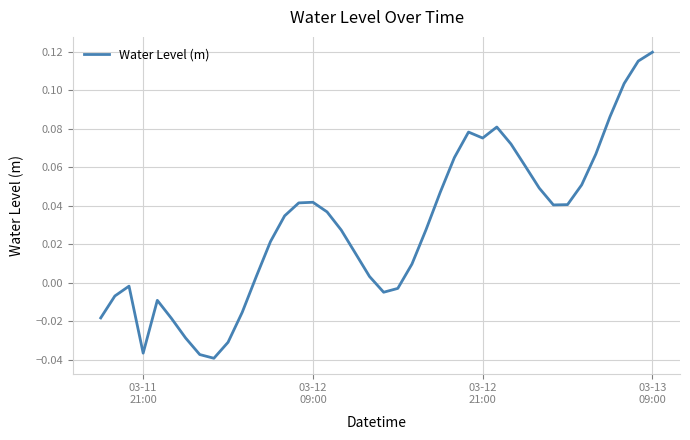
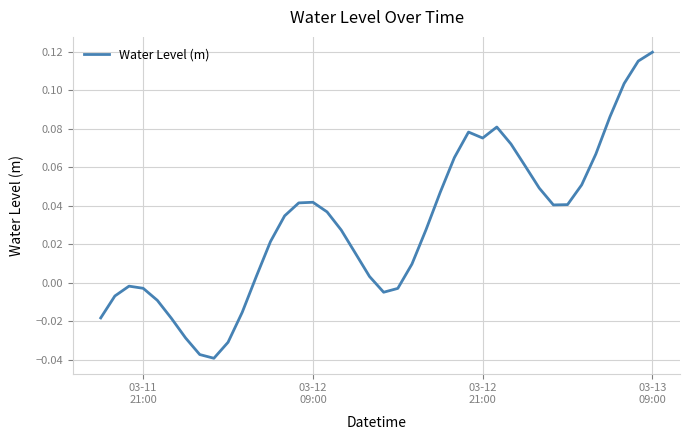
  {
-   "03-11 21:00": -0.036,
+   "03-11 21:00": -0.003,
    "03-12 09:00": 0.042,
    "03-12 21:00": 0.075,
    "03-13 09:00": 0.120
  }
